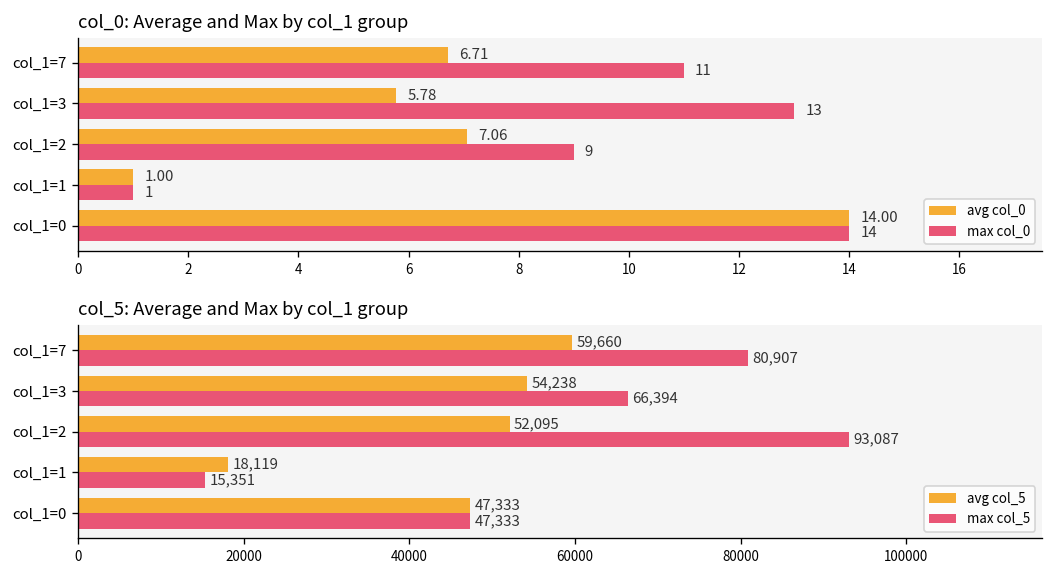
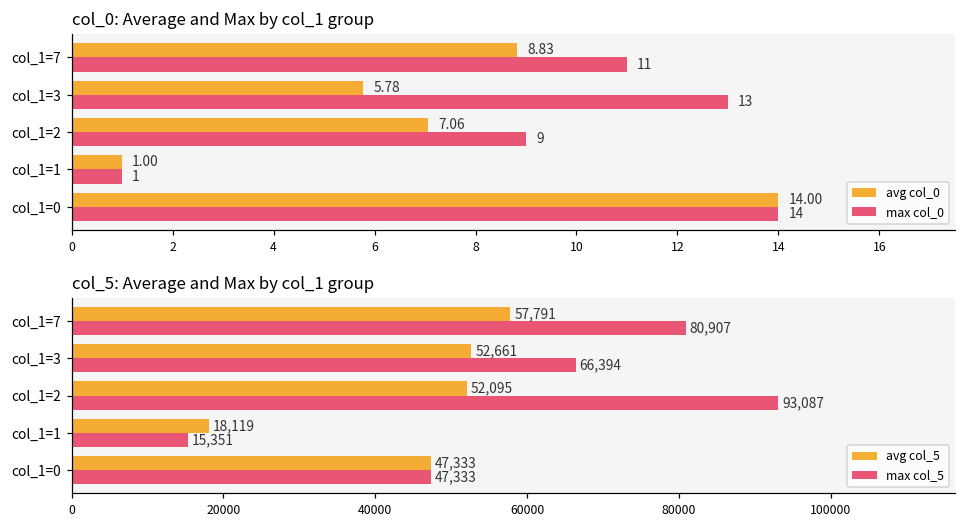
  {
    "col_0: Average and Max by col_1 group": {
      "avg col_0": {
-       "col_1=7": "6.71",
+       "col_1=7": "8.83",
        "col_1=3": "5.78",
        "col_1=2": "7.06",
        "col_1=1": "1.00",
        "col_1=0": "14.00"
      },
      "max col_0": {
        "col_1=7": "11",
        "col_1=3": "13",
        "col_1=2": "9",
        "col_1=1": "1",
        "col_1=0": "14"
      }
    },
    "col_5: Average and Max by col_1 group": {
      "avg col_5": {
-       "col_1=7": "59,660",
-       "col_1=3": "54,238",
+       "col_1=7": "57,791",
+       "col_1=3": "52,661",
        "col_1=2": "52,095",
        "col_1=1": "18,119",
        "col_1=0": "47,333"
      },
      "max col_5": {
        "col_1=7": "80,907",
        "col_1=3": "66,394",
        "col_1=2": "93,087",
        "col_1=1": "15,351",
        "col_1=0": "47,333"
      }
    }
  }
